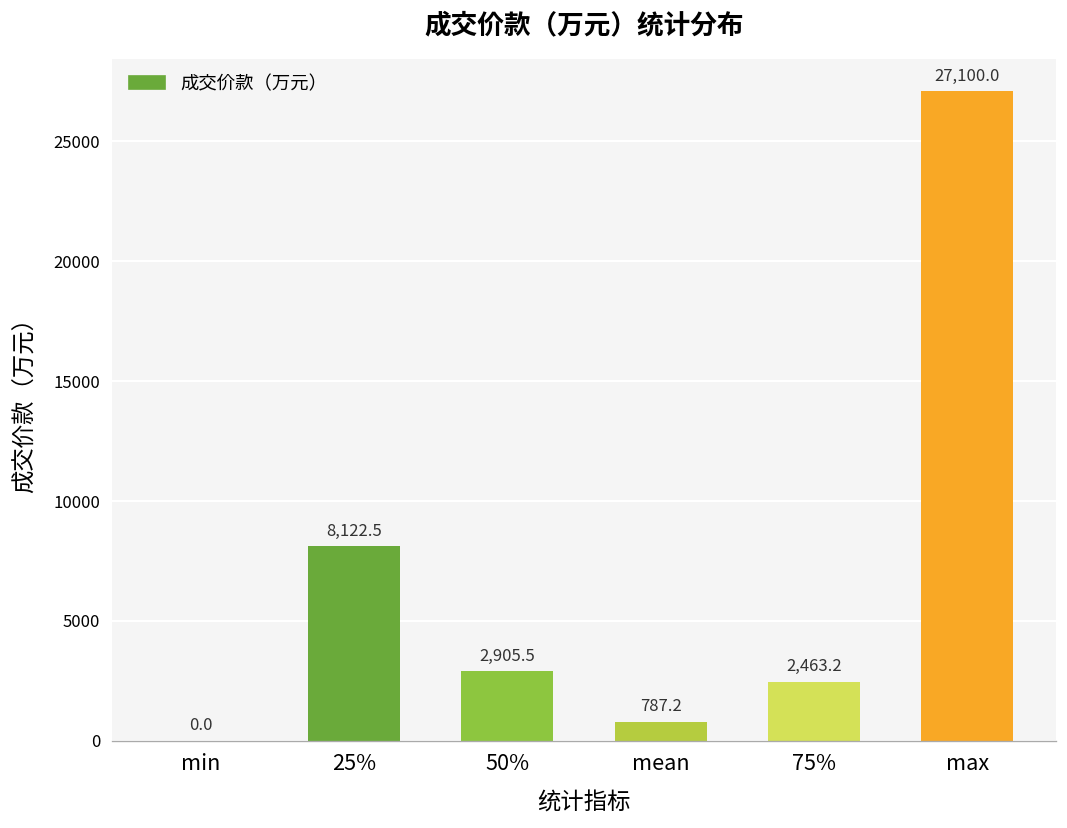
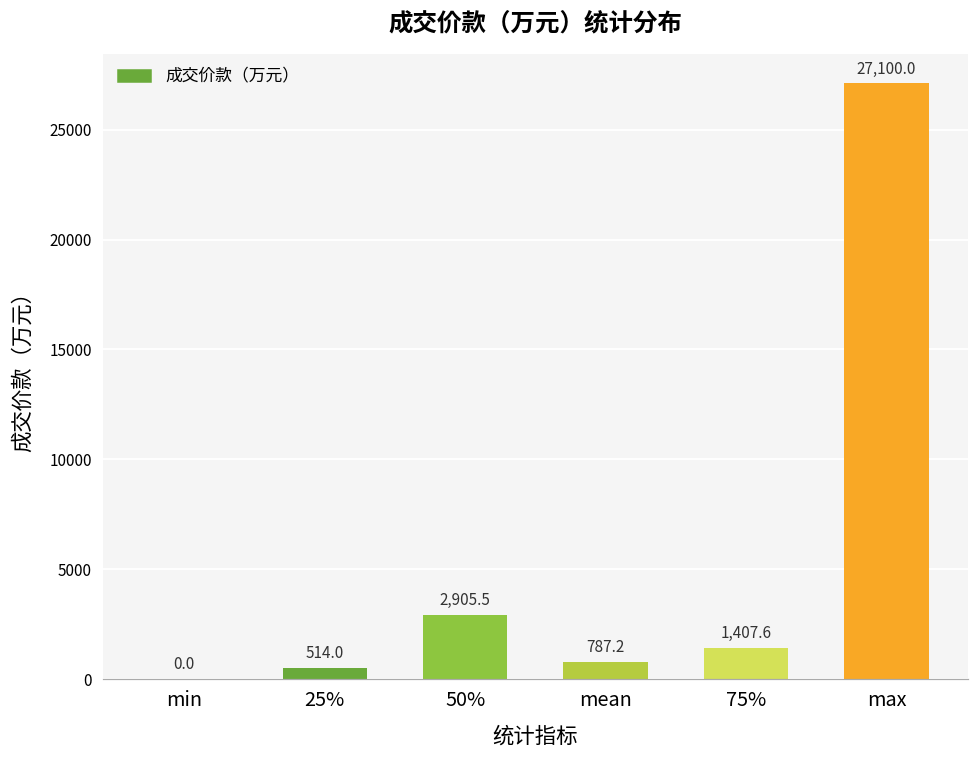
  {
    "min": "0.0",
-   "25%": "8,122.5",
+   "25%": "514.0",
    "50%": "2,905.5",
    "mean": "787.2",
-   "75%": "2,463.2",
+   "75%": "1,407.6",
    "max": "27,100.0"
  }
